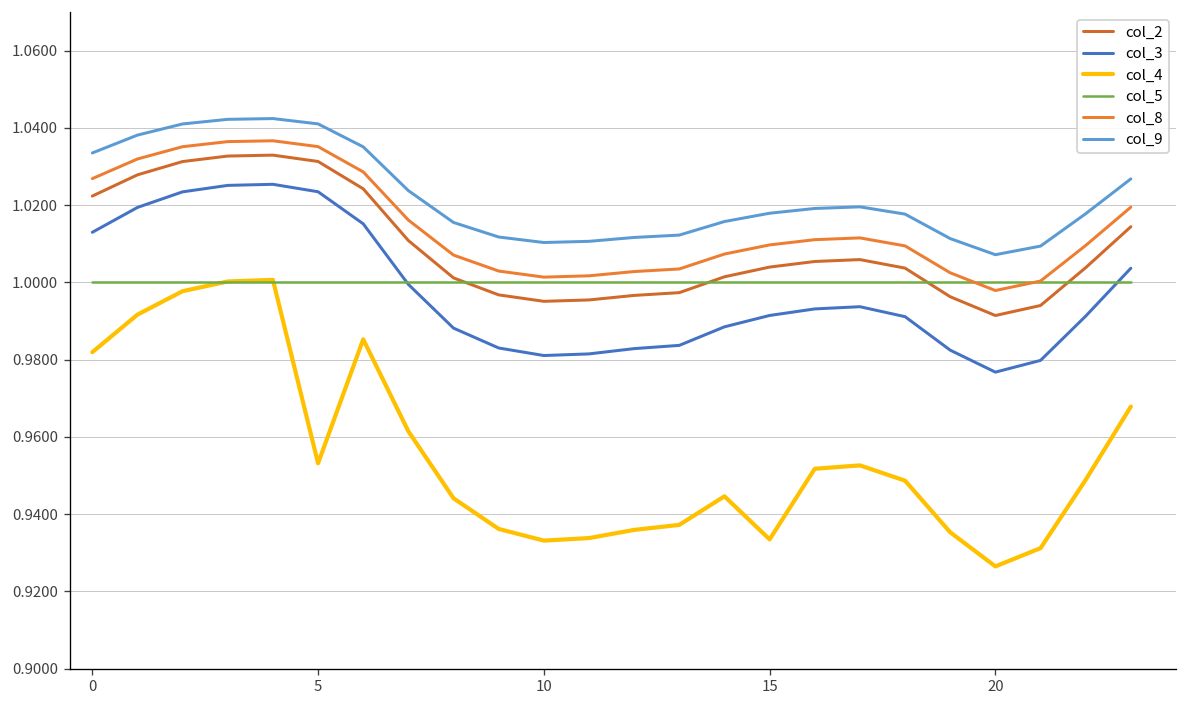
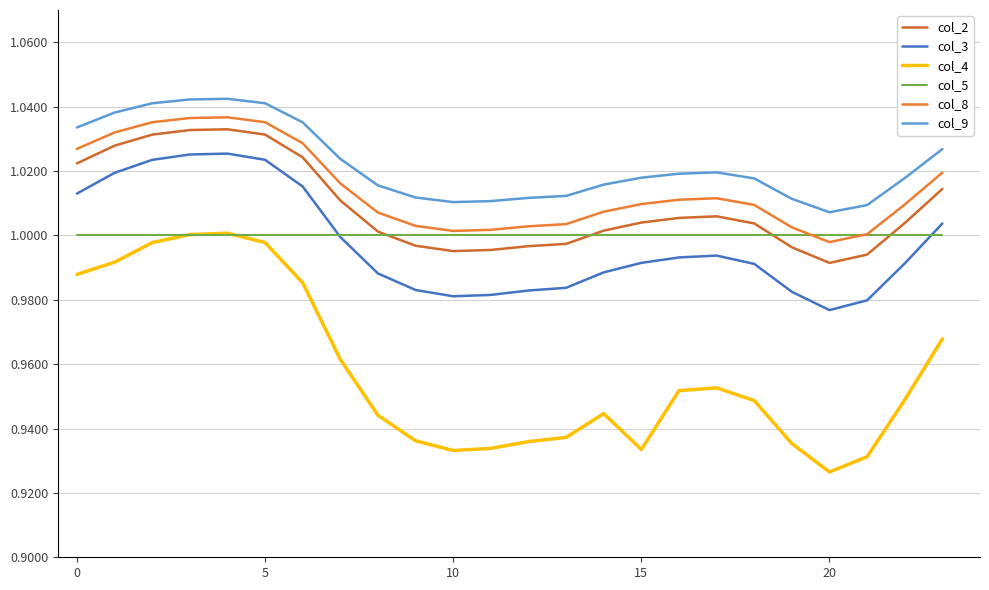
  {
    "col_4": {
-     "0": 0.982,
-     "5": 0.953,
+     "0": 0.988,
+     "5": 0.998,
      "10": 0.933,
      "15": 0.933,
      "20": 0.926
    },
    "col_5": {
      "0": 1.000,
      "5": 1.000,
      "10": 1.000,
      "15": 1.000,
      "20": 1.000
    }
  }
